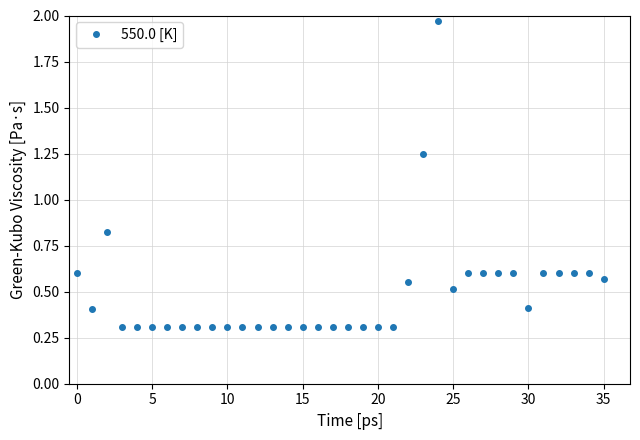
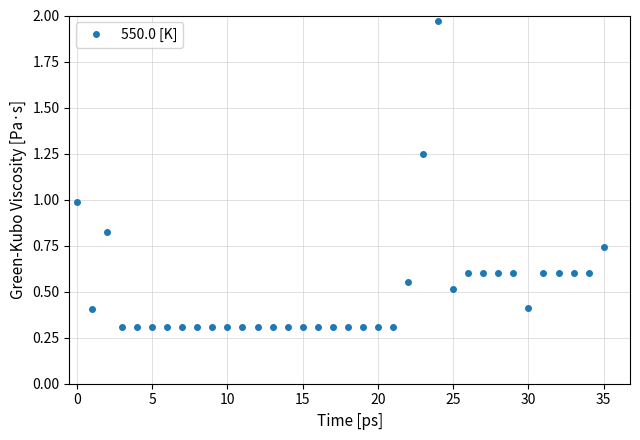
  {
-   "0": 0.60,
+   "0": 0.99,
    "5": 0.31,
    "10": 0.31,
    "15": 0.31,
    "20": 0.31,
    "25": 0.52,
    "30": 0.41,
-   "35": 0.57
+   "35": 0.74
  }
